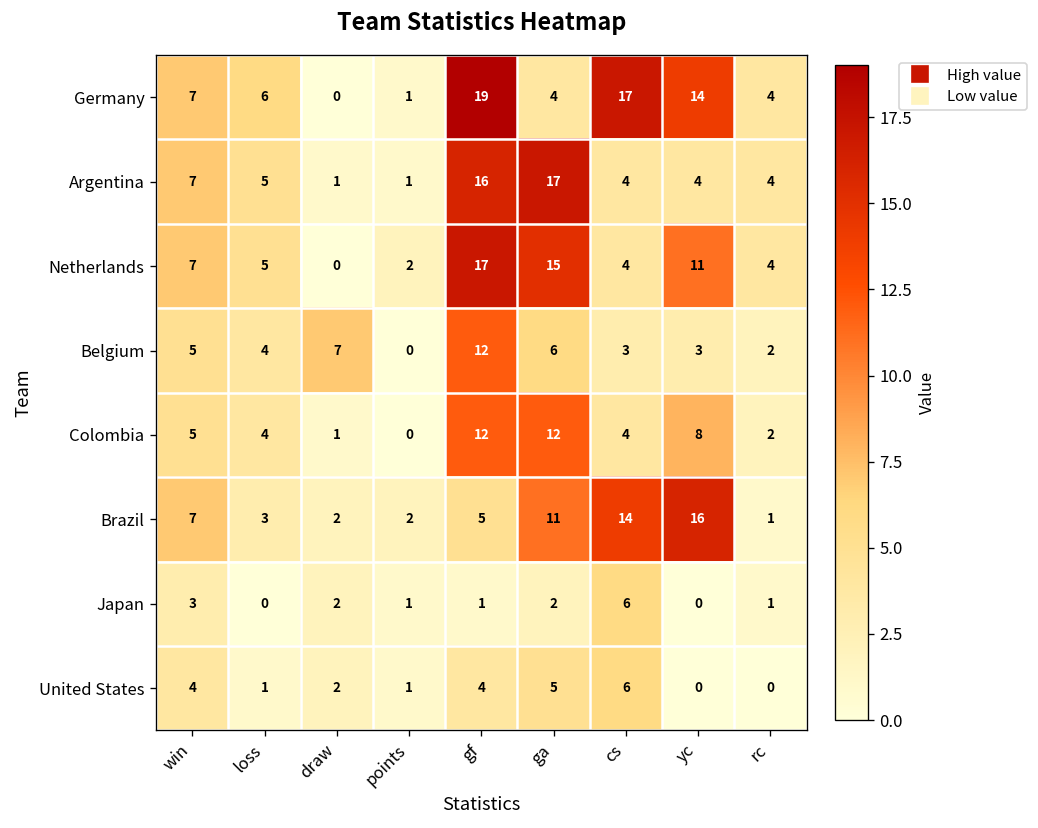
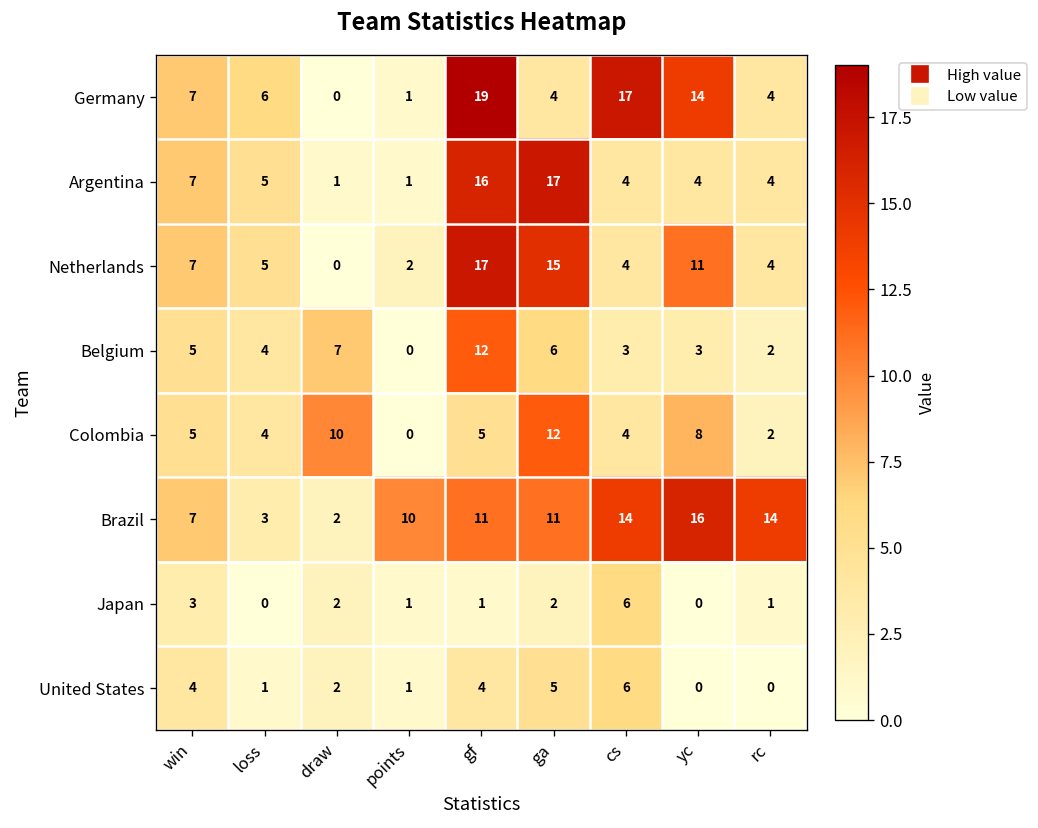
  {
    "Germany": {
      "win": 7,
      "loss": 6,
      "draw": 0,
      "points": 1,
      "gf": 19,
      "ga": 4,
      "cs": 17,
      "yc": 14,
      "rc": 4
    },
    "Argentina": {
      "win": 7,
      "loss": 5,
      "draw": 1,
      "points": 1,
      "gf": 16,
      "ga": 17,
      "cs": 4,
      "yc": 4,
      "rc": 4
    },
    "Netherlands": {
      "win": 7,
      "loss": 5,
      "draw": 0,
      "points": 2,
      "gf": 17,
      "ga": 15,
      "cs": 4,
      "yc": 11,
      "rc": 4
    },
    "Belgium": {
      "win": 5,
      "loss": 4,
      "draw": 7,
      "points": 0,
      "gf": 12,
      "ga": 6,
      "cs": 3,
      "yc": 3,
      "rc": 2
    },
    "Colombia": {
      "win": 5,
      "loss": 4,
-     "draw": 1,
+     "draw": 10,
      "points": 0,
-     "gf": 12,
+     "gf": 5,
      "ga": 12,
      "cs": 4,
      "yc": 8,
      "rc": 2
    },
    "Brazil": {
      "win": 7,
      "loss": 3,
      "draw": 2,
-     "points": 2,
-     "gf": 5,
+     "points": 10,
+     "gf": 11,
      "ga": 11,
      "cs": 14,
      "yc": 16,
-     "rc": 1
+     "rc": 14
    },
    "Japan": {
      "win": 3,
      "loss": 0,
      "draw": 2,
      "points": 1,
      "gf": 1,
      "ga": 2,
      "cs": 6,
      "yc": 0,
      "rc": 1
    },
    "United States": {
      "win": 4,
      "loss": 1,
      "draw": 2,
      "points": 1,
      "gf": 4,
      "ga": 5,
      "cs": 6,
      "yc": 0,
      "rc": 0
    }
  }
